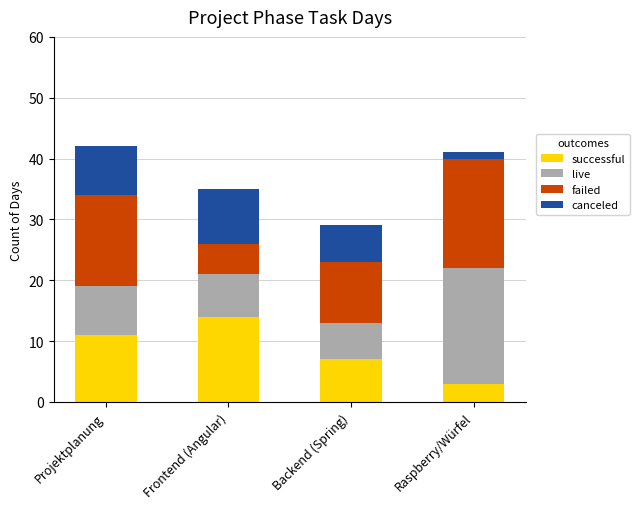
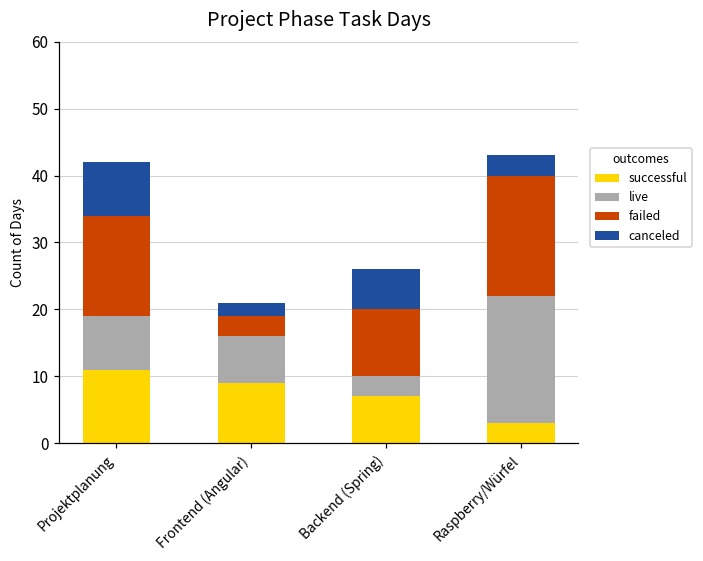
  {
    "successful": {
      "Projektplanung": 11,
-     "Frontend (Angular)": 14,
+     "Frontend (Angular)": 9,
      "Backend (Spring)": 7,
      "Raspberry/Würfel": 3
    },
    "live": {
      "Projektplanung": 8,
      "Frontend (Angular)": 7,
-     "Backend (Spring)": 6,
+     "Backend (Spring)": 3,
      "Raspberry/Würfel": 19
    },
    "failed": {
      "Projektplanung": 15,
-     "Frontend (Angular)": 5,
+     "Frontend (Angular)": 3,
      "Backend (Spring)": 10,
      "Raspberry/Würfel": 18
    },
    "canceled": {
      "Projektplanung": 8,
-     "Frontend (Angular)": 9,
+     "Frontend (Angular)": 2,
      "Backend (Spring)": 6,
-     "Raspberry/Würfel": 1
+     "Raspberry/Würfel": 3
    }
  }
